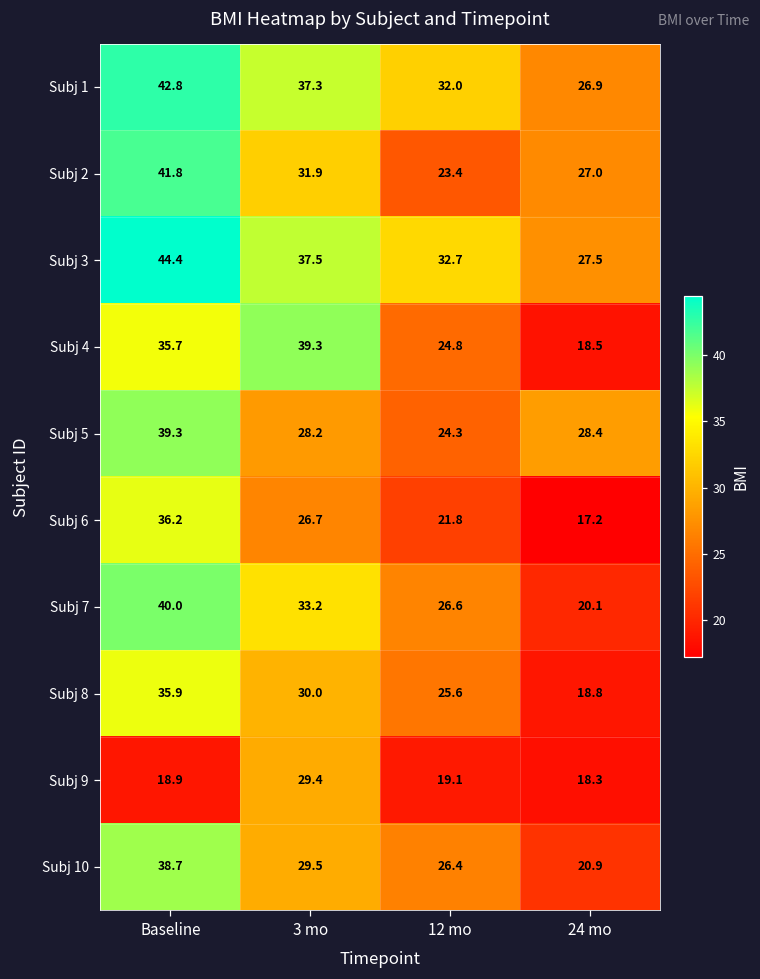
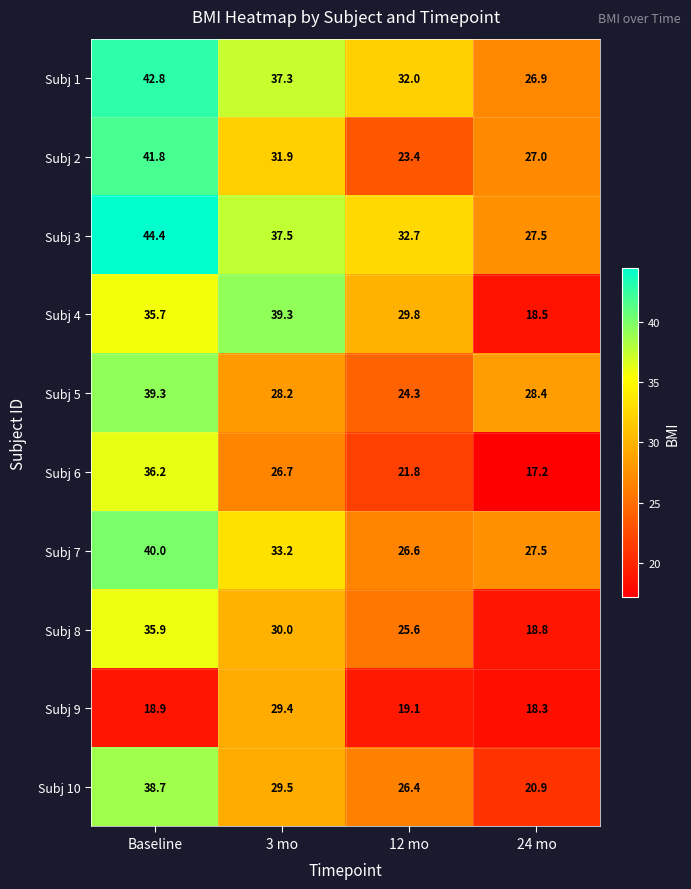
  {
    "Subj 1": {
      "Baseline": 42.8,
      "3 mo": 37.3,
      "12 mo": 32.0,
      "24 mo": 26.9
    },
    "Subj 2": {
      "Baseline": 41.8,
      "3 mo": 31.9,
      "12 mo": 23.4,
      "24 mo": 27.0
    },
    "Subj 3": {
      "Baseline": 44.4,
      "3 mo": 37.5,
      "12 mo": 32.7,
      "24 mo": 27.5
    },
    "Subj 4": {
      "Baseline": 35.7,
      "3 mo": 39.3,
-     "12 mo": 24.8,
+     "12 mo": 29.8,
      "24 mo": 18.5
    },
    "Subj 5": {
      "Baseline": 39.3,
      "3 mo": 28.2,
      "12 mo": 24.3,
      "24 mo": 28.4
    },
    "Subj 6": {
      "Baseline": 36.2,
      "3 mo": 26.7,
      "12 mo": 21.8,
      "24 mo": 17.2
    },
    "Subj 7": {
      "Baseline": 40.0,
      "3 mo": 33.2,
      "12 mo": 26.6,
-     "24 mo": 20.1
+     "24 mo": 27.5
    },
    "Subj 8": {
      "Baseline": 35.9,
      "3 mo": 30.0,
      "12 mo": 25.6,
      "24 mo": 18.8
    },
    "Subj 9": {
      "Baseline": 18.9,
      "3 mo": 29.4,
      "12 mo": 19.1,
      "24 mo": 18.3
    },
    "Subj 10": {
      "Baseline": 38.7,
      "3 mo": 29.5,
      "12 mo": 26.4,
      "24 mo": 20.9
    }
  }
